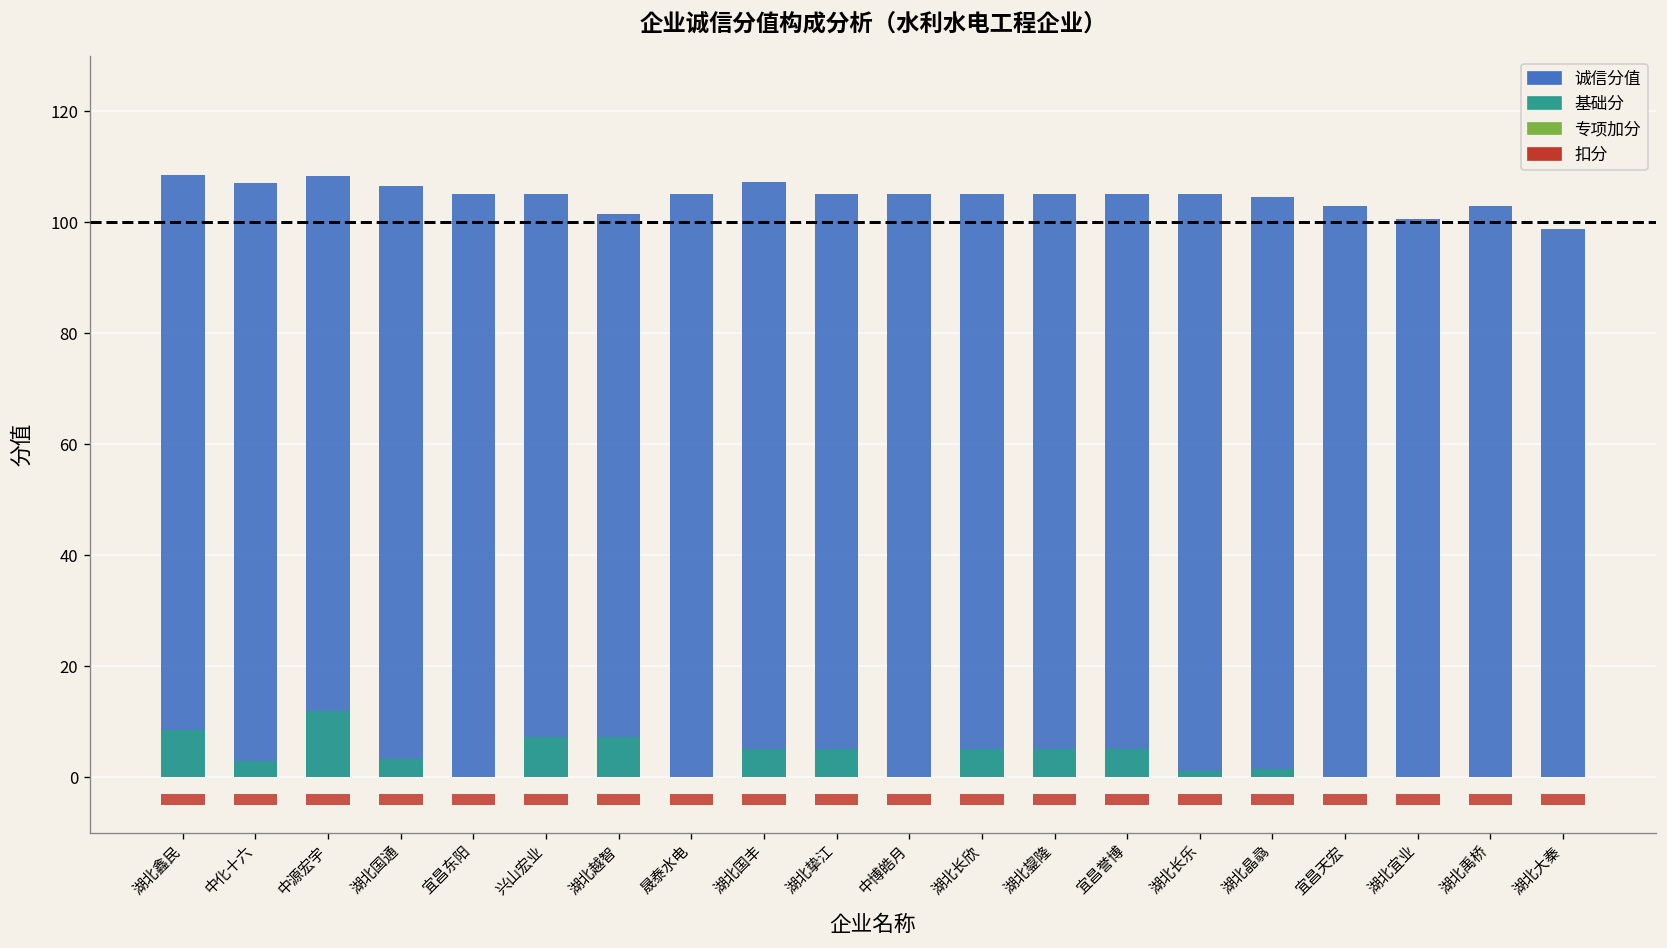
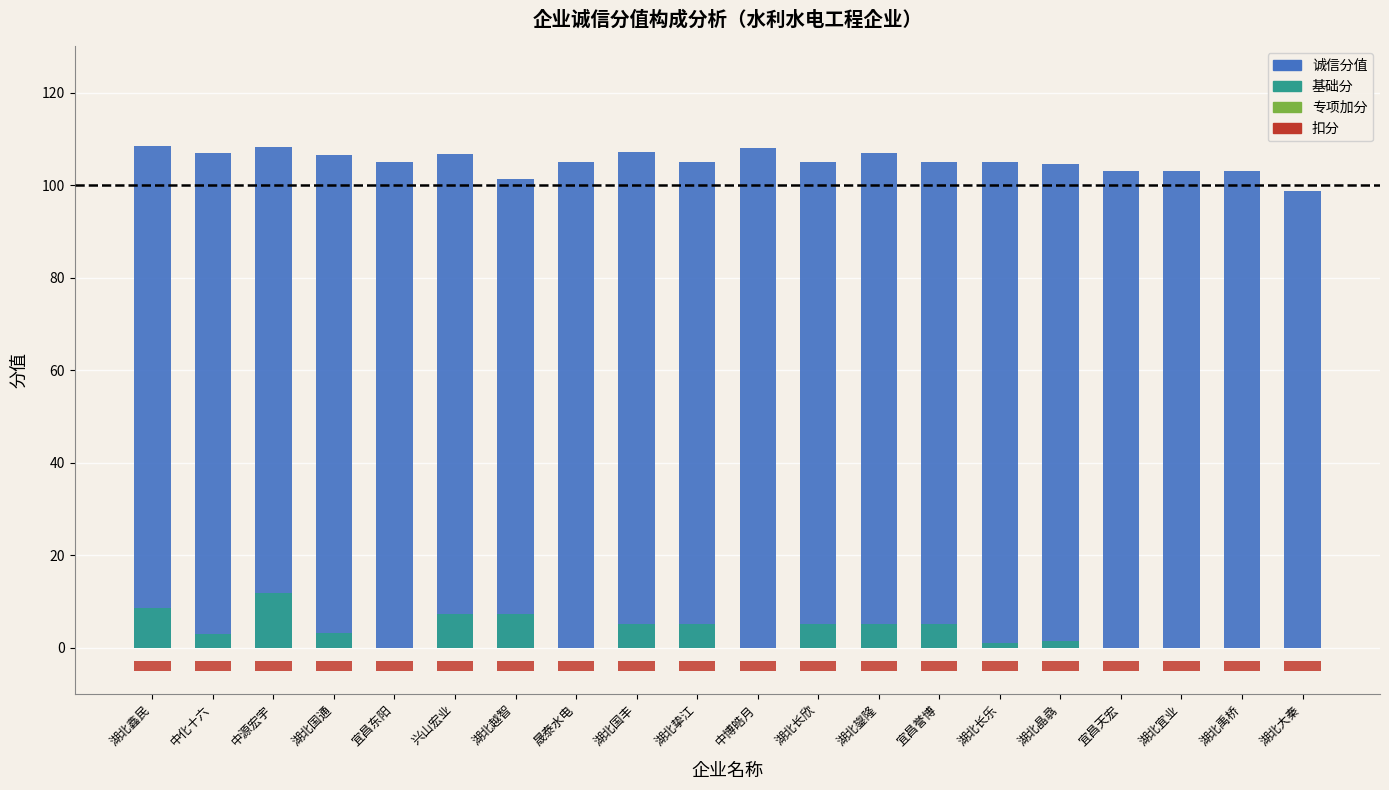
  {
    "诚信分值": {
      "湖北鑫民": 109,
      "中化十六": 107,
      "中源宏宇": 108,
      "湖北国通": 107,
      "宜昌东阳": 105,
-     "兴山宏业": 105,
+     "兴山宏业": 107,
      "湖北越智": 101,
      "晟泰水电": 105,
      "湖北国丰": 107,
      "湖北挚江": 105,
-     "中博皓月": 105,
+     "中博皓月": 108,
      "湖北长欣": 105,
-     "湖北鋆隆": 105,
+     "湖北鋆隆": 107,
      "宜昌誉博": 105,
      "湖北长乐": 105,
      "湖北晶骉": 105,
      "宜昌天宏": 103,
-     "湖北宜业": 101,
+     "湖北宜业": 103,
      "湖北禹桥": 103,
      "湖北大秦": 99
    },
    "专项加分": {
      "宜昌东阳": 0,
      "晟泰水电": 0,
      "中博皓月": 0,
      "宜昌天宏": 0,
      "湖北宜业": 0,
      "湖北禹桥": 0,
      "湖北大秦": 0
    },
    "扣分": {
      "湖北鑫民": -5,
      "中化十六": -5,
      "中源宏宇": -5,
      "湖北国通": -5,
      "宜昌东阳": -5,
      "兴山宏业": -5,
      "湖北越智": -5,
      "晟泰水电": -5,
      "湖北国丰": -5,
      "湖北挚江": -5,
      "中博皓月": -5,
      "湖北长欣": -5,
      "湖北鋆隆": -5,
      "宜昌誉博": -5,
      "湖北长乐": -5,
      "湖北晶骉": -5,
      "宜昌天宏": -5,
      "湖北宜业": -5,
      "湖北禹桥": -5,
      "湖北大秦": -5
    }
  }
